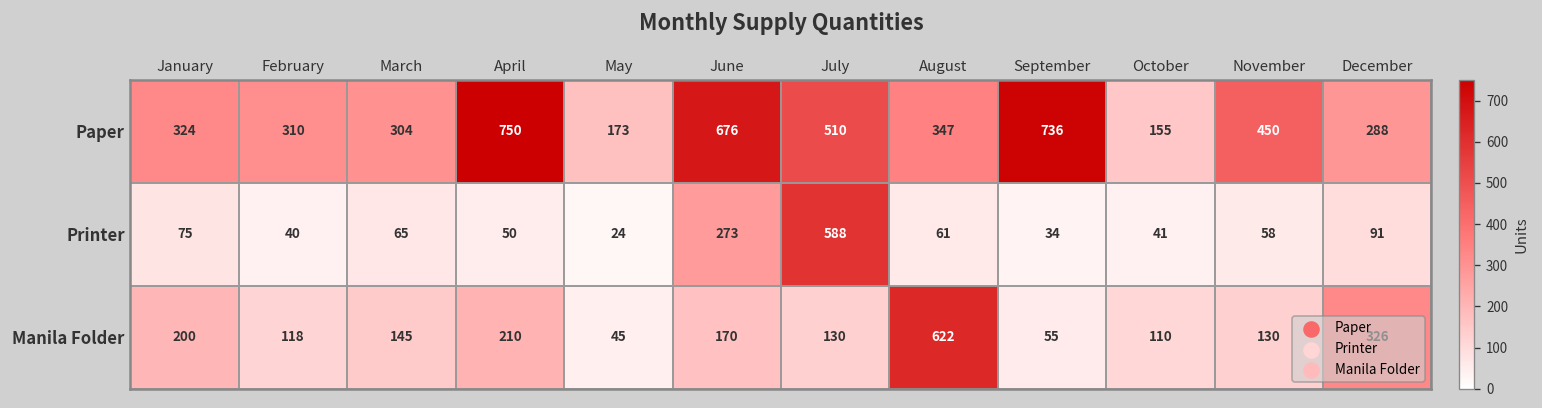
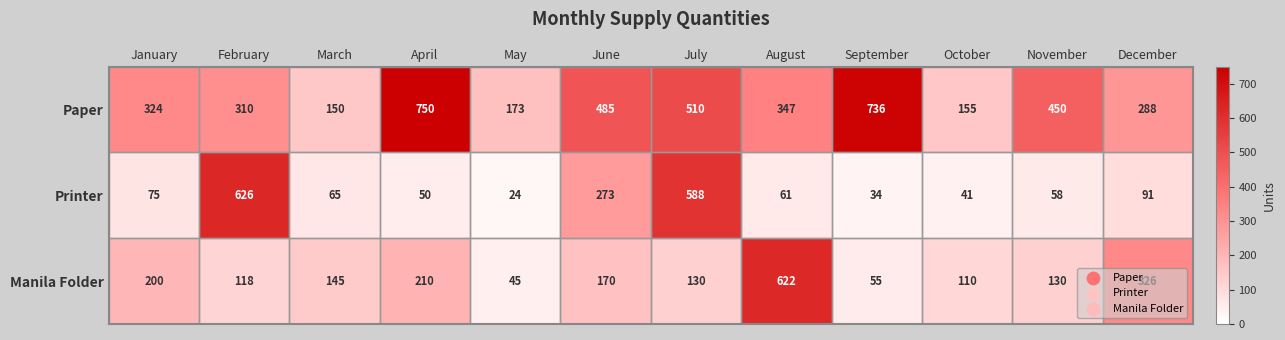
  {
    "Paper": {
      "January": 324,
      "February": 310,
-     "March": 304,
+     "March": 150,
      "April": 750,
      "May": 173,
-     "June": 676,
+     "June": 485,
      "July": 510,
      "August": 347,
      "September": 736,
      "October": 155,
      "November": 450,
      "December": 288
    },
    "Printer": {
      "January": 75,
-     "February": 40,
+     "February": 626,
      "March": 65,
      "April": 50,
      "May": 24,
      "June": 273,
      "July": 588,
      "August": 61,
      "September": 34,
      "October": 41,
      "November": 58,
      "December": 91
    },
    "Manila Folder": {
      "January": 200,
      "February": 118,
      "March": 145,
      "April": 210,
      "May": 45,
      "June": 170,
      "July": 130,
      "August": 622,
      "September": 55,
      "October": 110,
      "November": 130
    }
  }
